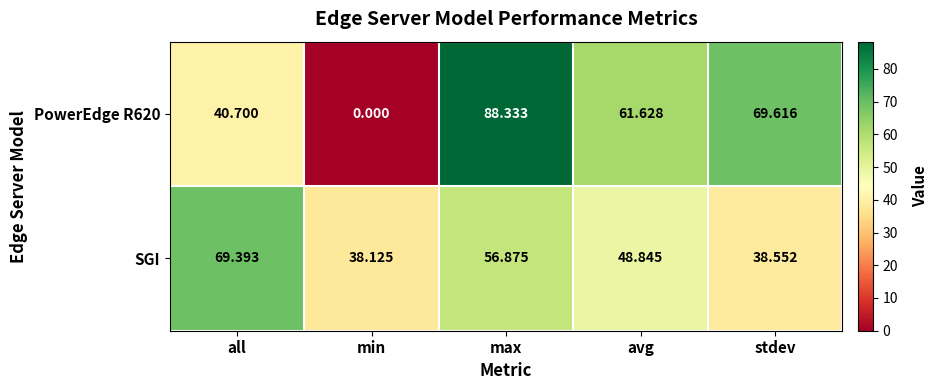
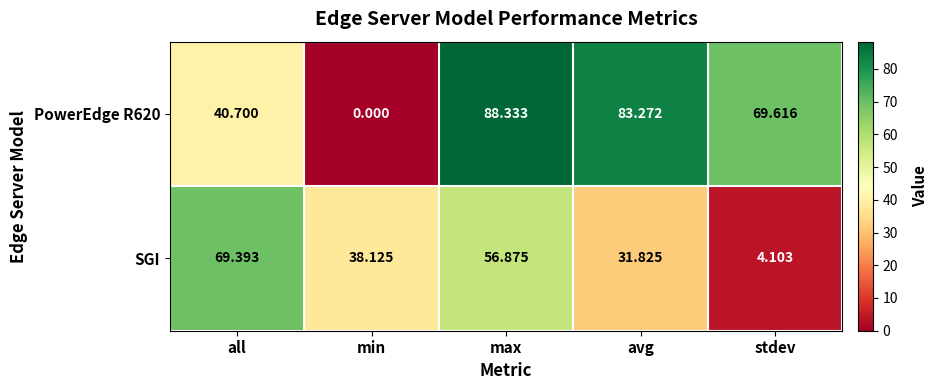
  {
    "PowerEdge R620": {
      "all": 40.700,
      "min": 0.000,
      "max": 88.333,
-     "avg": 61.628,
+     "avg": 83.272,
      "stdev": 69.616
    },
    "SGI": {
      "all": 69.393,
      "min": 38.125,
      "max": 56.875,
-     "avg": 48.845,
-     "stdev": 38.552
+     "avg": 31.825,
+     "stdev": 4.103
    }
  }
